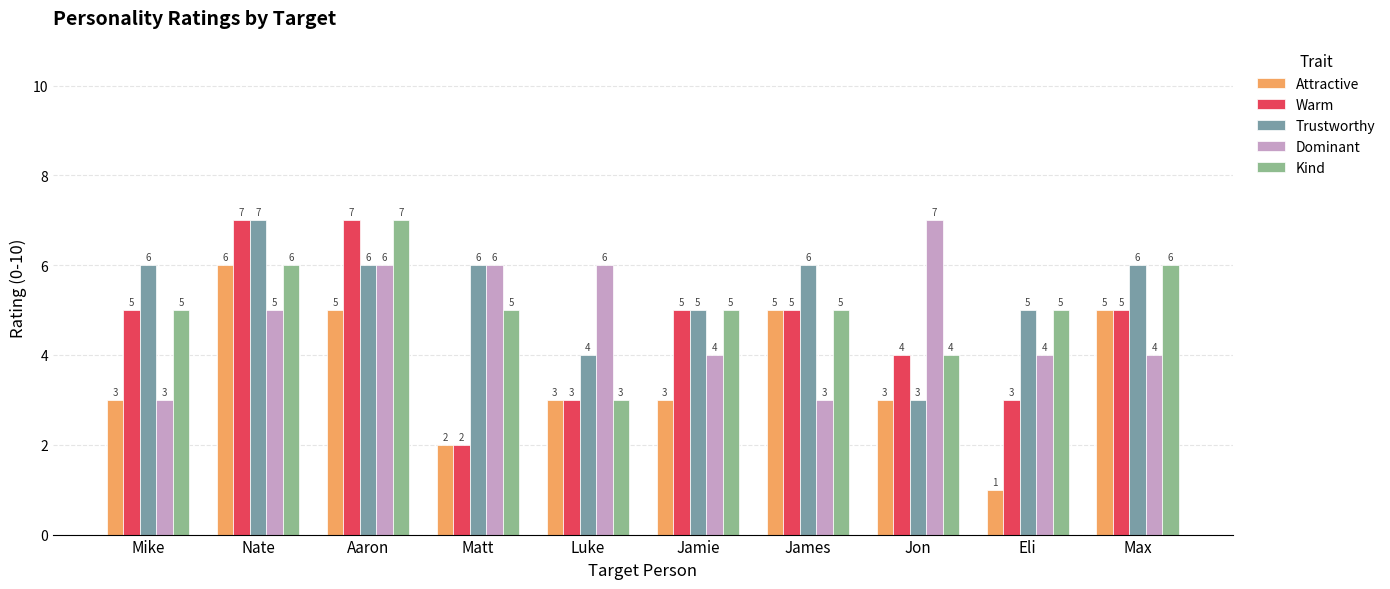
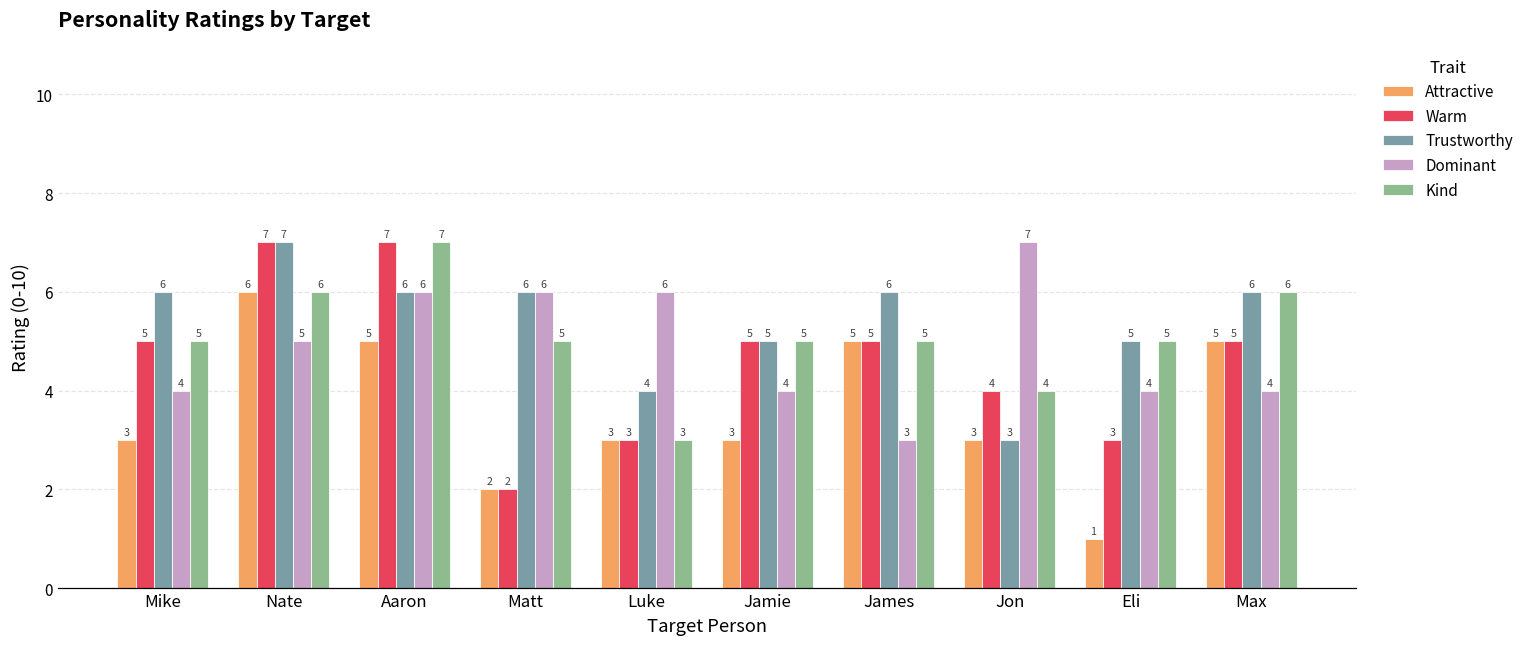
  {
    "Attractive": {
      "Mike": 3,
      "Nate": 6,
      "Aaron": 5,
      "Matt": 2,
      "Luke": 3,
      "Jamie": 3,
      "James": 5,
      "Jon": 3,
      "Eli": 1,
      "Max": 5
    },
    "Warm": {
      "Mike": 5,
      "Nate": 7,
      "Aaron": 7,
      "Matt": 2,
      "Luke": 3,
      "Jamie": 5,
      "James": 5,
      "Jon": 4,
      "Eli": 3,
      "Max": 5
    },
    "Dominant": {
-     "Mike": 3,
+     "Mike": 4,
      "Nate": 5,
      "Aaron": 6,
      "Matt": 6,
      "Luke": 6,
      "Jamie": 4,
      "James": 3,
      "Jon": 7,
      "Eli": 4,
      "Max": 4
    }
  }
